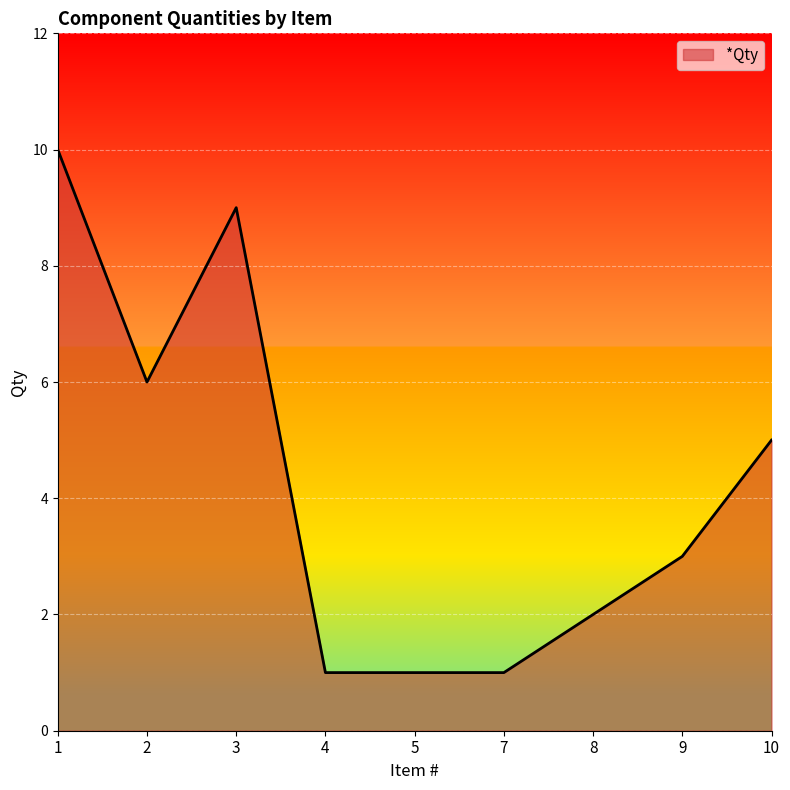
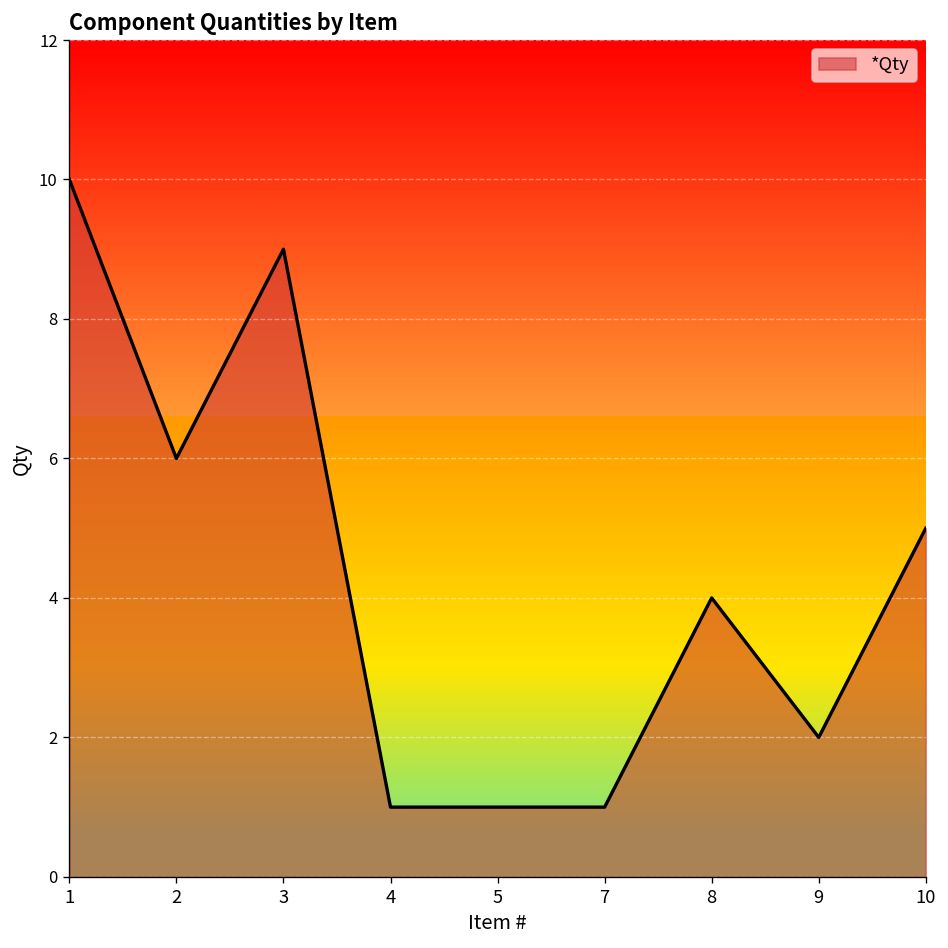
  {
    "1": 10,
    "2": 6,
    "3": 9,
    "4": 1,
    "5": 1,
    "7": 1,
-   "8": 2,
-   "9": 3,
+   "8": 4,
+   "9": 2,
    "10": 5
  }
